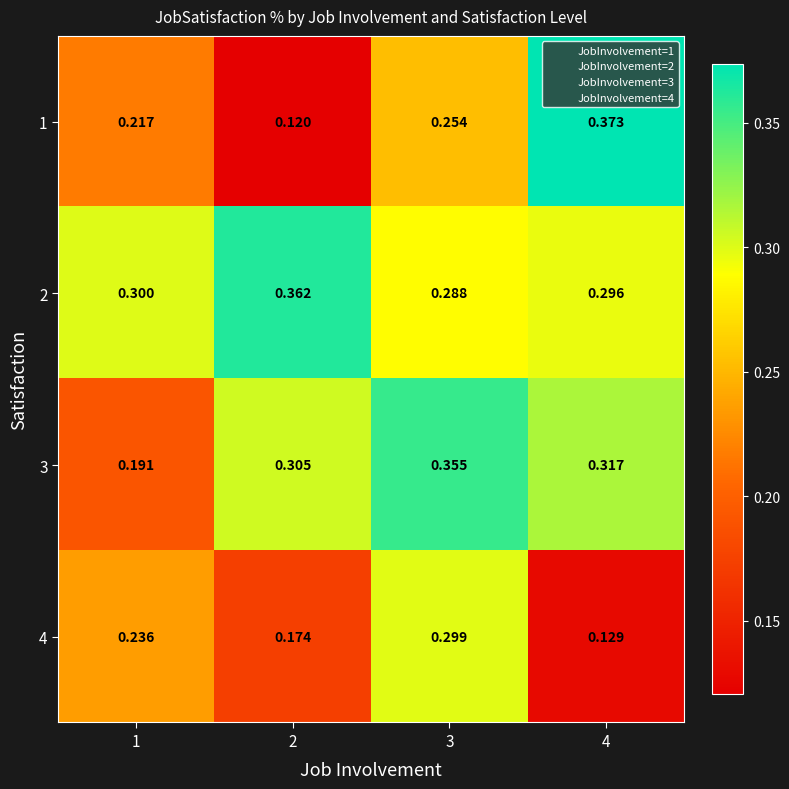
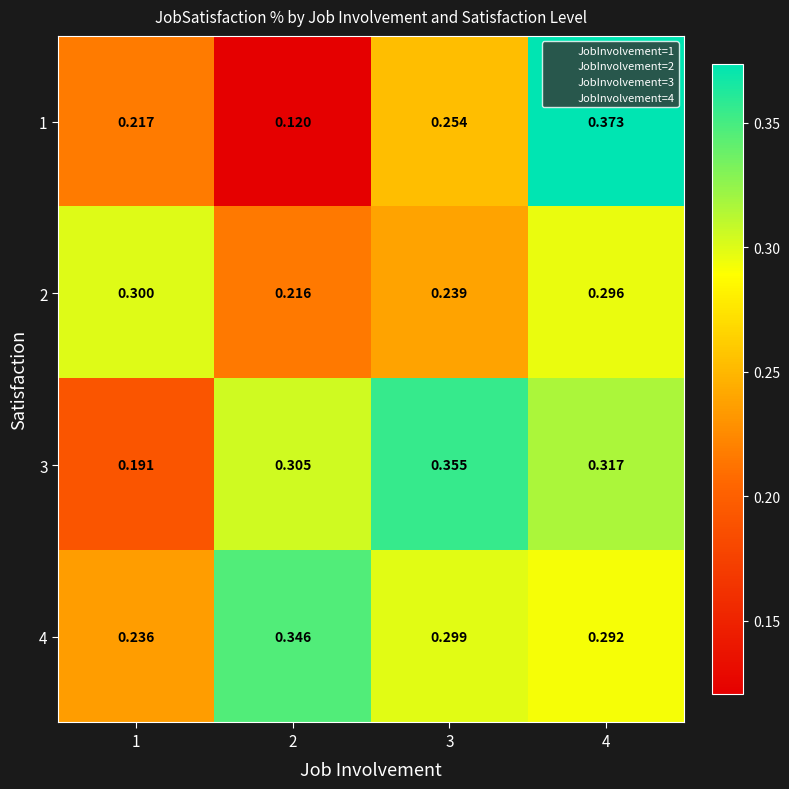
  {
    "2": {
-     "2": 0.362,
-     "3": 0.288
+     "2": 0.216,
+     "3": 0.239
    },
    "4": {
-     "2": 0.174,
-     "4": 0.129
+     "2": 0.346,
+     "4": 0.292
    }
  }
